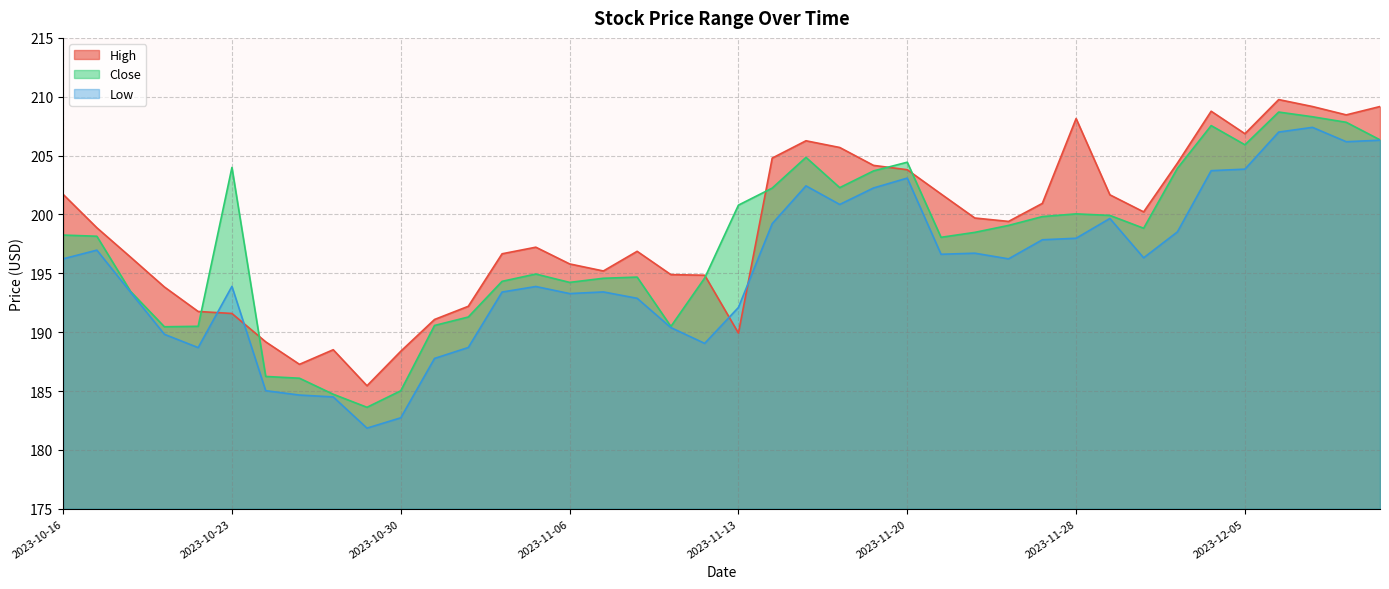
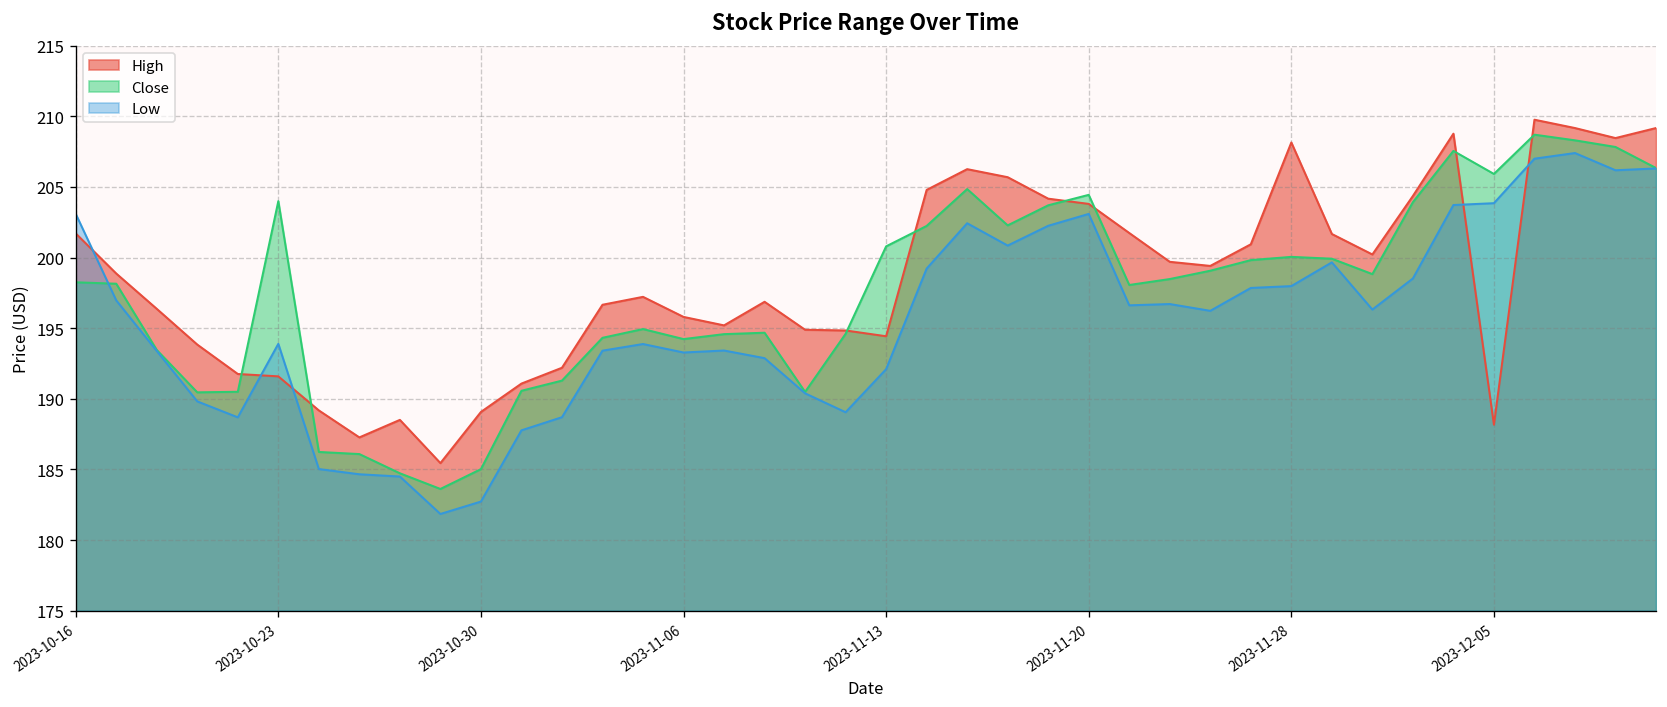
  {
    "High": {
      "2023-10-16": 201.7,
      "2023-10-23": 191.6,
-     "2023-10-30": 188.4,
+     "2023-10-30": 189.1,
      "2023-11-06": 195.8,
-     "2023-11-13": 189.9,
+     "2023-11-13": 194.4,
      "2023-11-20": 203.8,
      "2023-11-28": 208.1,
-     "2023-12-05": 206.9
+     "2023-12-05": 188.2
    },
    "Close": {
      "2023-10-16": 198.3,
      "2023-10-23": 204.0,
      "2023-10-30": 185.0,
      "2023-11-06": 194.2,
      "2023-11-13": 200.8,
      "2023-11-20": 204.4,
      "2023-11-28": 200.1,
      "2023-12-05": 205.9
    },
    "Low": {
-     "2023-10-16": 196.2,
+     "2023-10-16": 203.1,
      "2023-10-23": 193.9,
      "2023-10-30": 182.7,
      "2023-11-06": 193.3,
      "2023-11-13": 192.1,
      "2023-11-20": 203.1,
      "2023-11-28": 198.0,
      "2023-12-05": 203.9
    }
  }
